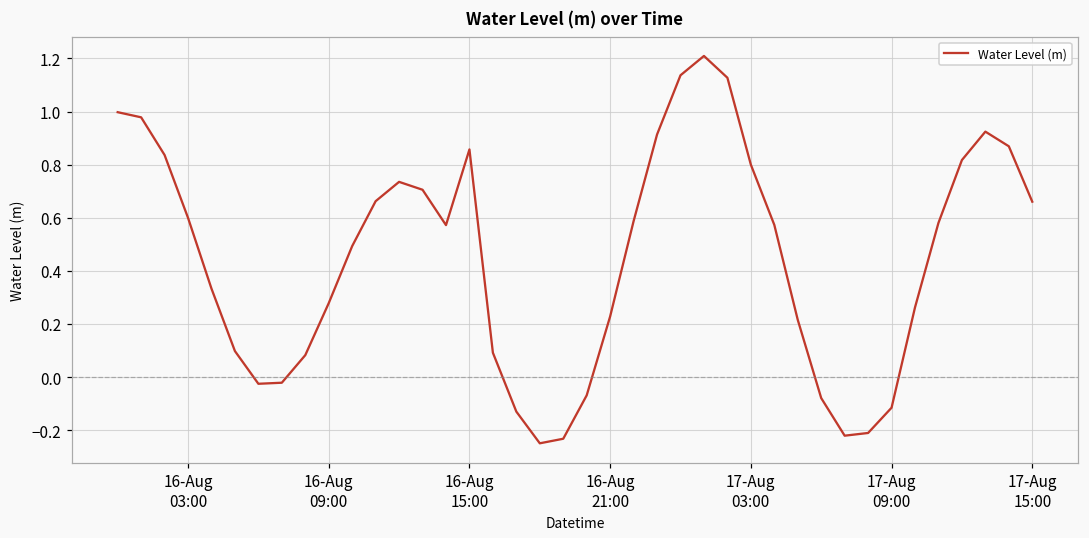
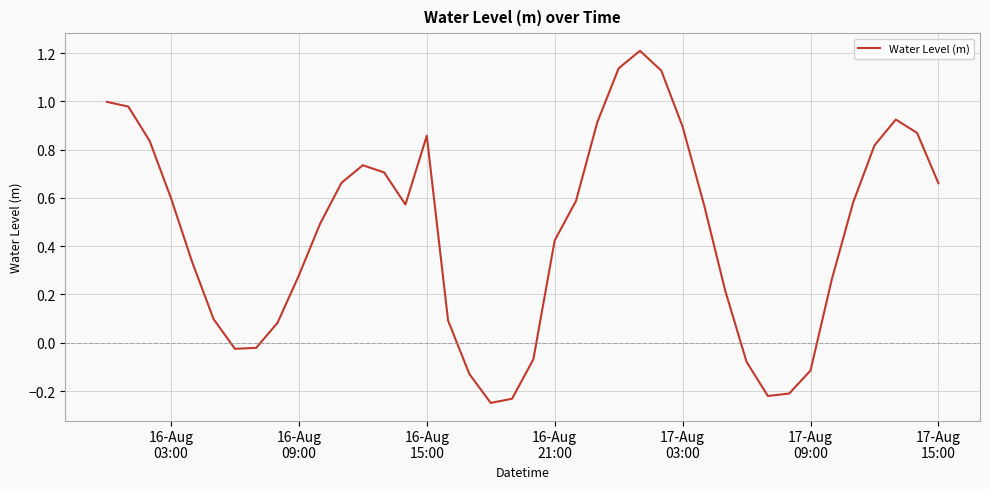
  {
    "16-Aug 03:00": 0.60,
    "16-Aug 09:00": 0.28,
    "16-Aug 15:00": 0.86,
-   "16-Aug 21:00": 0.23,
-   "17-Aug 03:00": 0.80,
+   "16-Aug 21:00": 0.42,
+   "17-Aug 03:00": 0.90,
    "17-Aug 09:00": -0.12,
    "17-Aug 15:00": 0.66
  }
